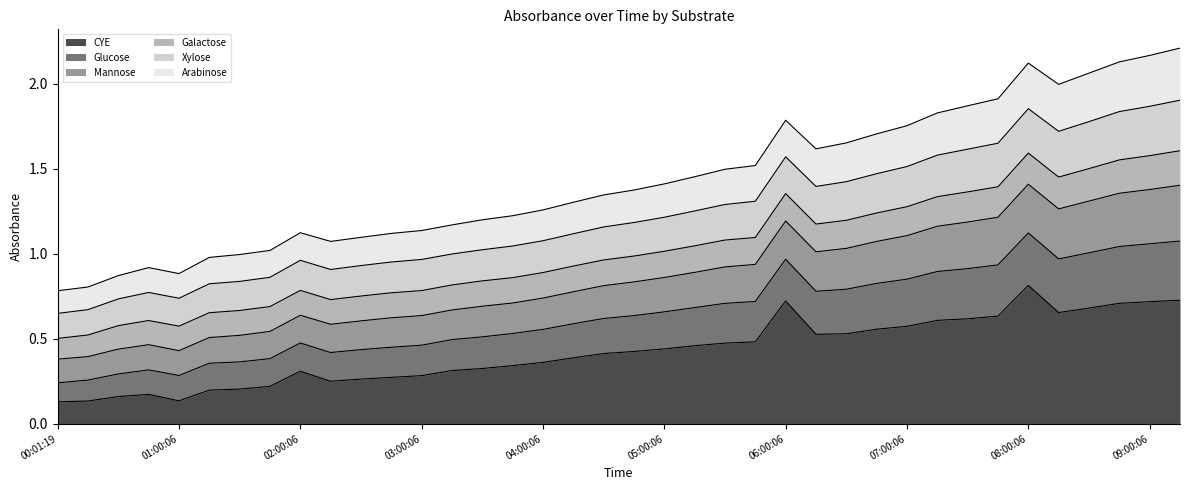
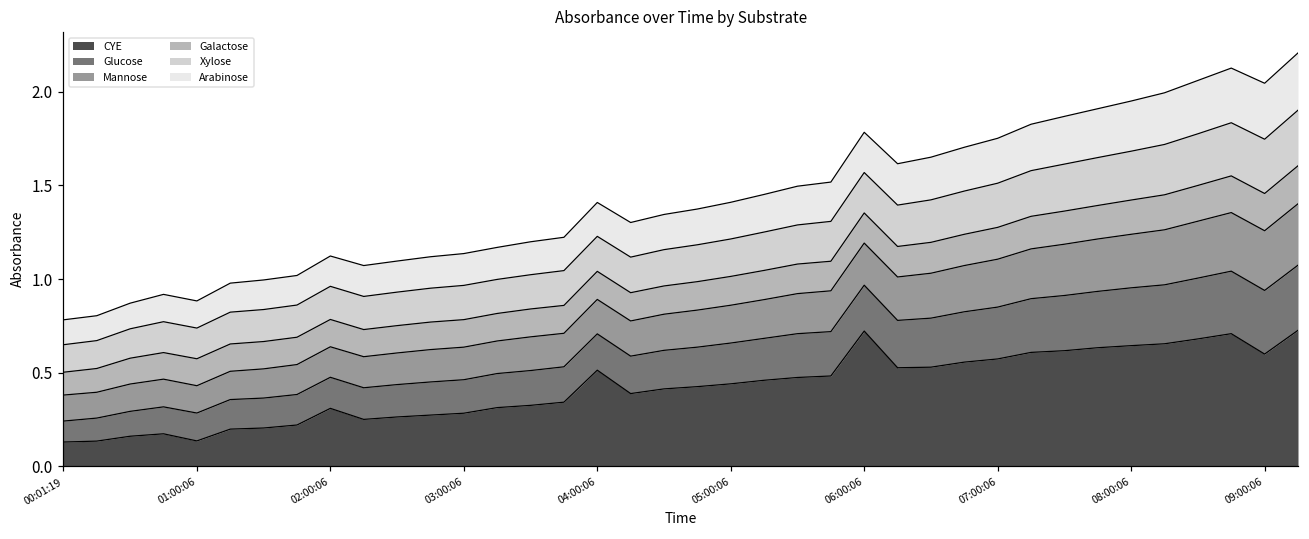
  {
    "CYE": {
      "00:01:19": 0.13,
      "01:00:06": 0.14,
      "02:00:06": 0.31,
      "03:00:06": 0.28,
-     "04:00:06": 0.36,
+     "04:00:06": 0.51,
      "05:00:06": 0.44,
      "06:00:06": 0.72,
      "07:00:06": 0.57,
-     "08:00:06": 0.81,
-     "09:00:06": 0.72
+     "08:00:06": 0.64,
+     "09:00:06": 0.60
    }
  }
